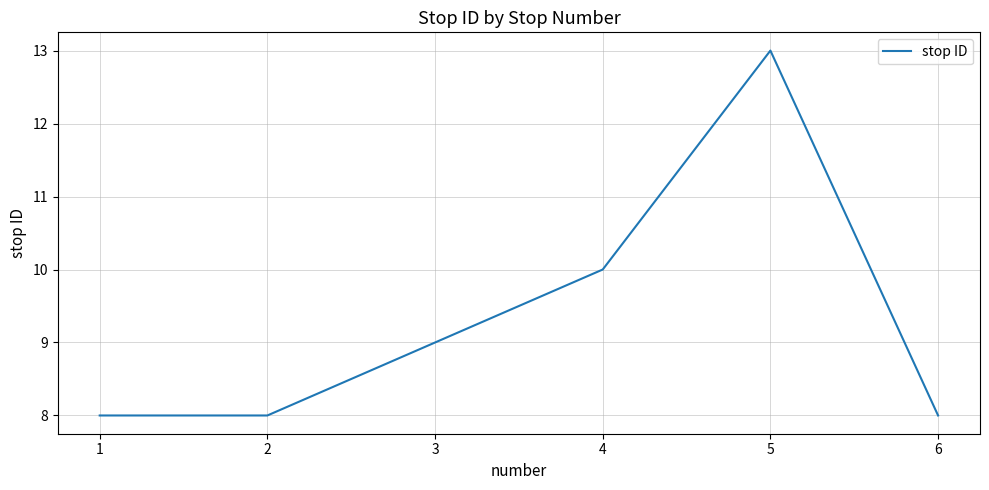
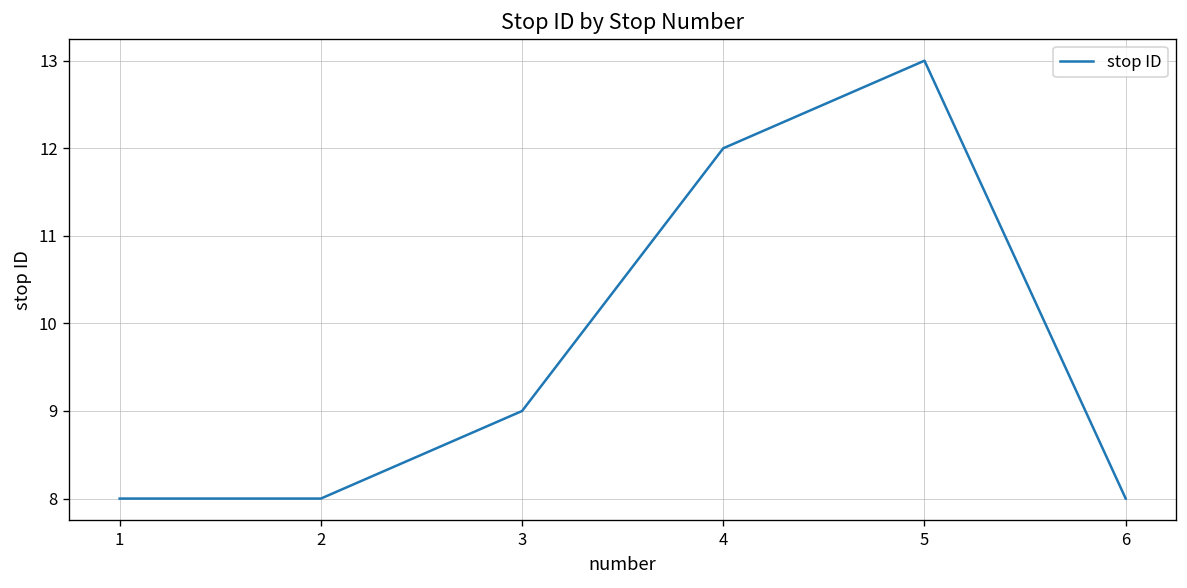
  {
    "1": 8,
    "2": 8,
    "3": 9,
-   "4": 10,
+   "4": 12,
    "5": 13,
    "6": 8
  }
